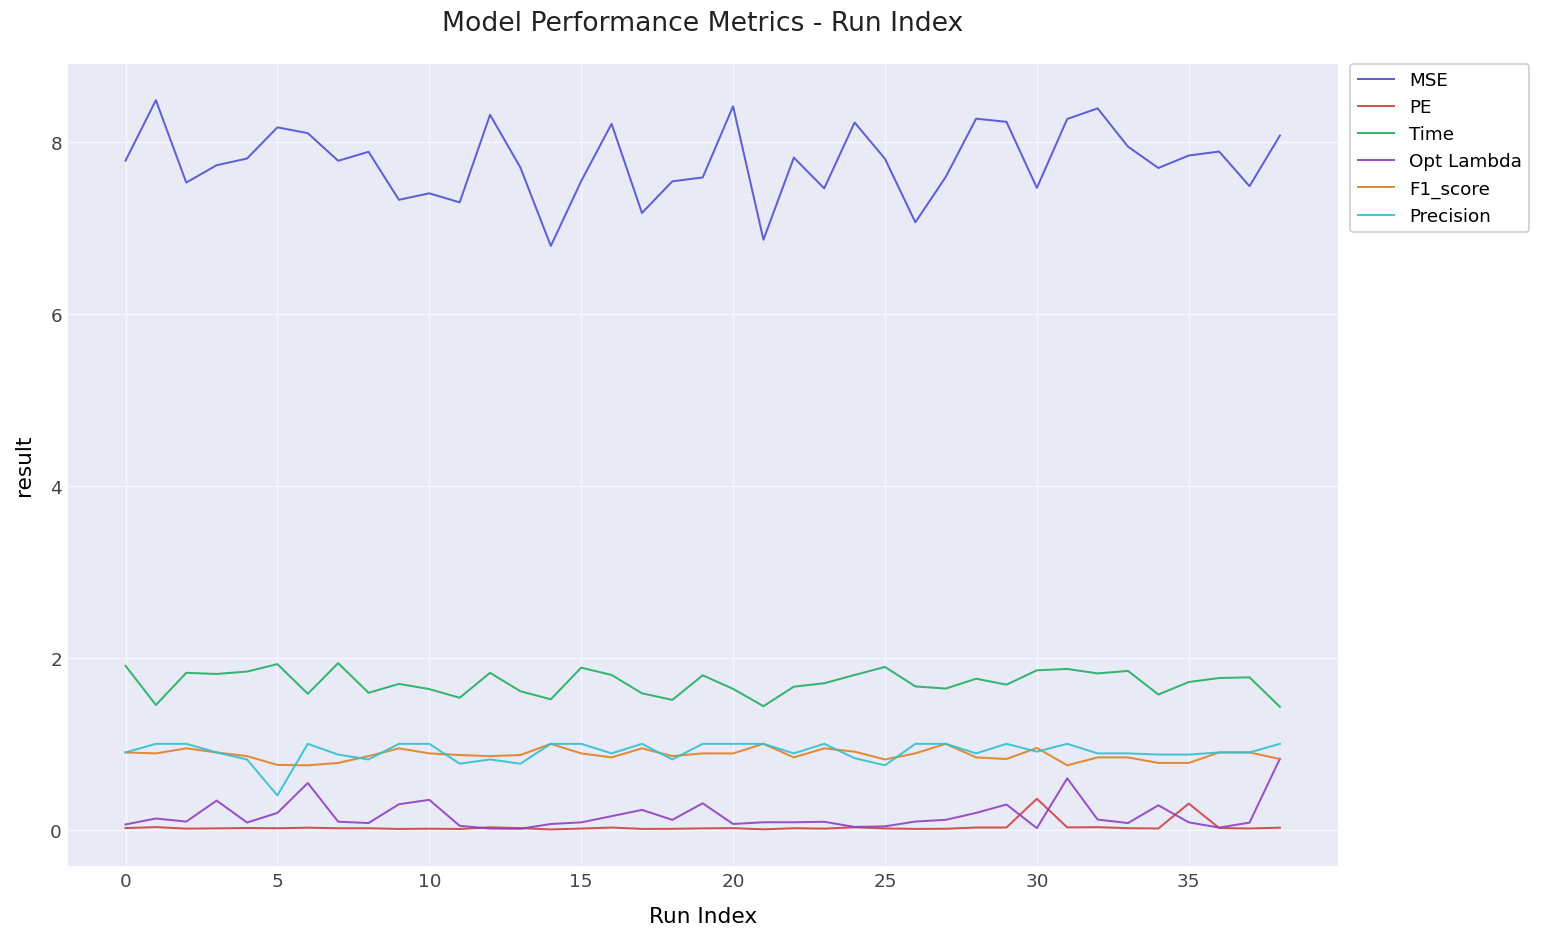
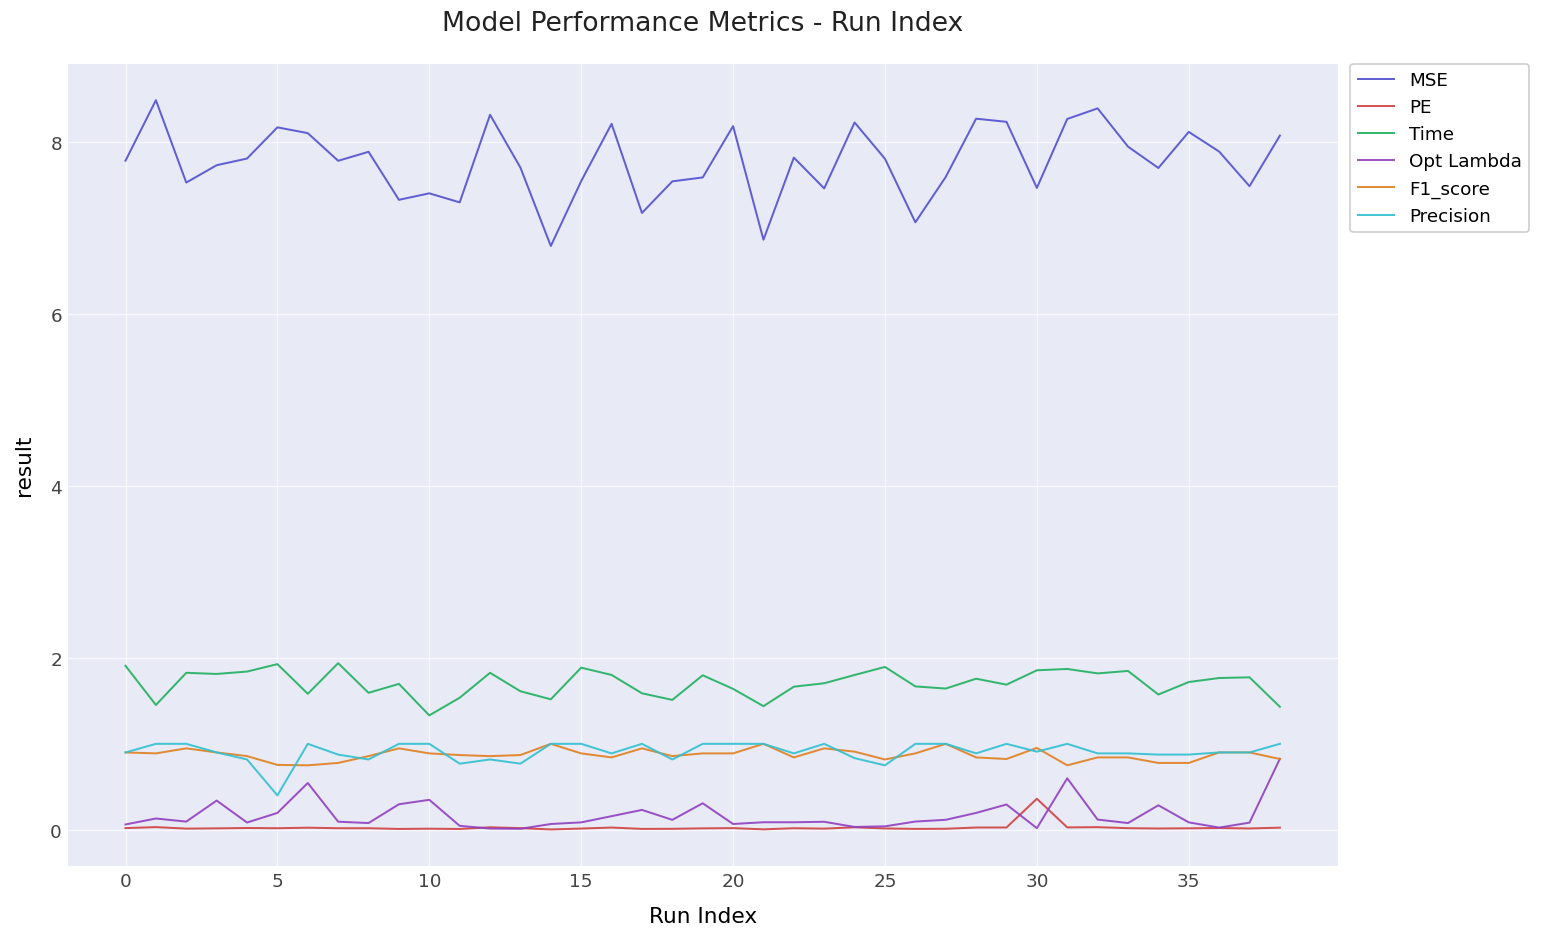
  {
    "MSE": {
      "0": 7.8,
      "5": 8.2,
      "10": 7.4,
      "15": 7.5,
-     "20": 8.4,
+     "20": 8.2,
      "25": 7.8,
      "30": 7.5,
-     "35": 7.8
+     "35": 8.1
    },
    "PE": {
      "0": 0.0,
      "5": 0.0,
      "10": 0.0,
      "15": 0.0,
      "20": 0.0,
      "30": 0.4,
-     "35": 0.3
+     "35": 0.0
    },
    "Time": {
      "0": 1.9,
      "5": 1.9,
-     "10": 1.6,
+     "10": 1.3,
      "15": 1.9,
      "20": 1.6,
      "25": 1.9,
      "30": 1.9,
      "35": 1.7
    },
    "Opt Lambda": {
      "0": 0.1,
      "5": 0.2,
      "10": 0.3,
      "15": 0.1,
      "20": 0.1,
      "30": 0.0,
      "35": 0.1
    },
    "F1_score": {
      "5": 0.8,
      "10": 0.9,
      "15": 0.9,
      "20": 0.9,
      "25": 0.8,
      "30": 1.0,
      "35": 0.8
    },
    "Precision": {
      "5": 0.4,
      "10": 1.0,
      "15": 1.0,
      "20": 1.0,
      "25": 0.8,
      "30": 0.9,
      "35": 0.9
    }
  }
